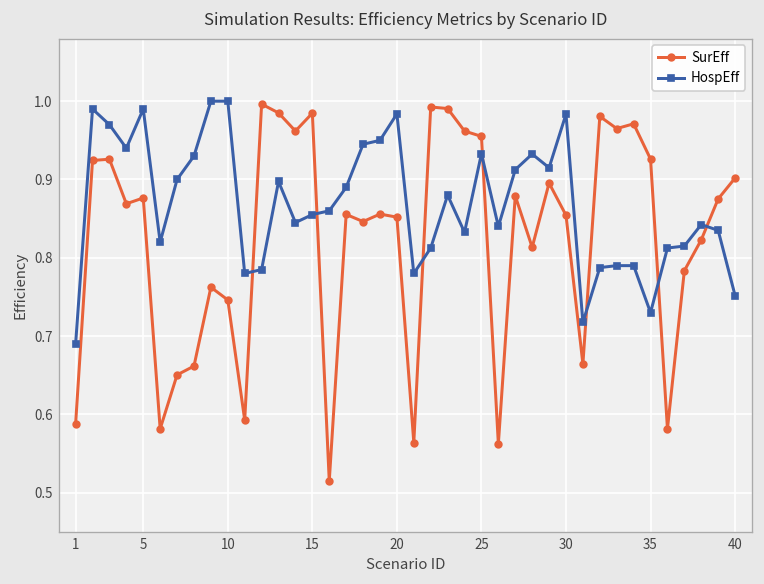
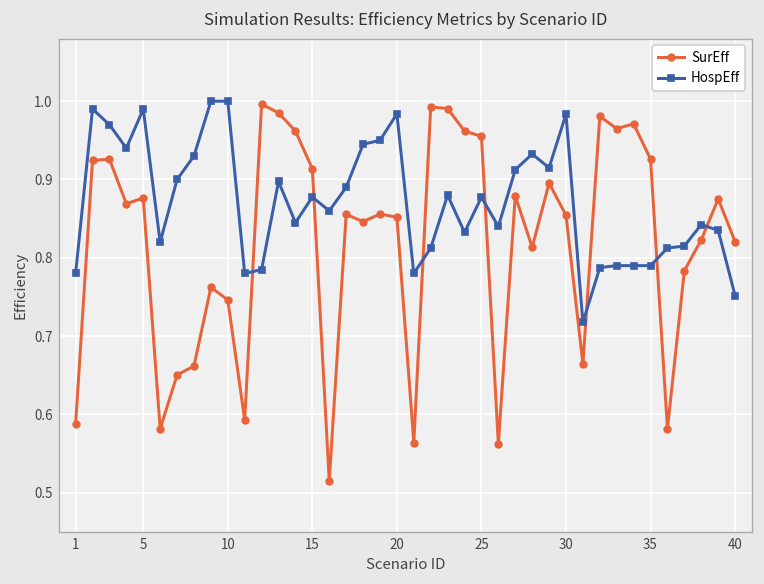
  {
    "SurEff": {
      "1": 0.59,
      "5": 0.88,
      "10": 0.75,
-     "15": 0.98,
+     "15": 0.91,
      "20": 0.85,
      "25": 0.96,
      "30": 0.85,
      "35": 0.93,
-     "40": 0.90
+     "40": 0.82
    },
    "HospEff": {
-     "1": 0.69,
+     "1": 0.78,
      "5": 0.99,
      "10": 1.00,
-     "15": 0.86,
+     "15": 0.88,
      "20": 0.98,
-     "25": 0.93,
+     "25": 0.88,
      "30": 0.98,
-     "35": 0.73,
+     "35": 0.79,
      "40": 0.75
    }
  }
